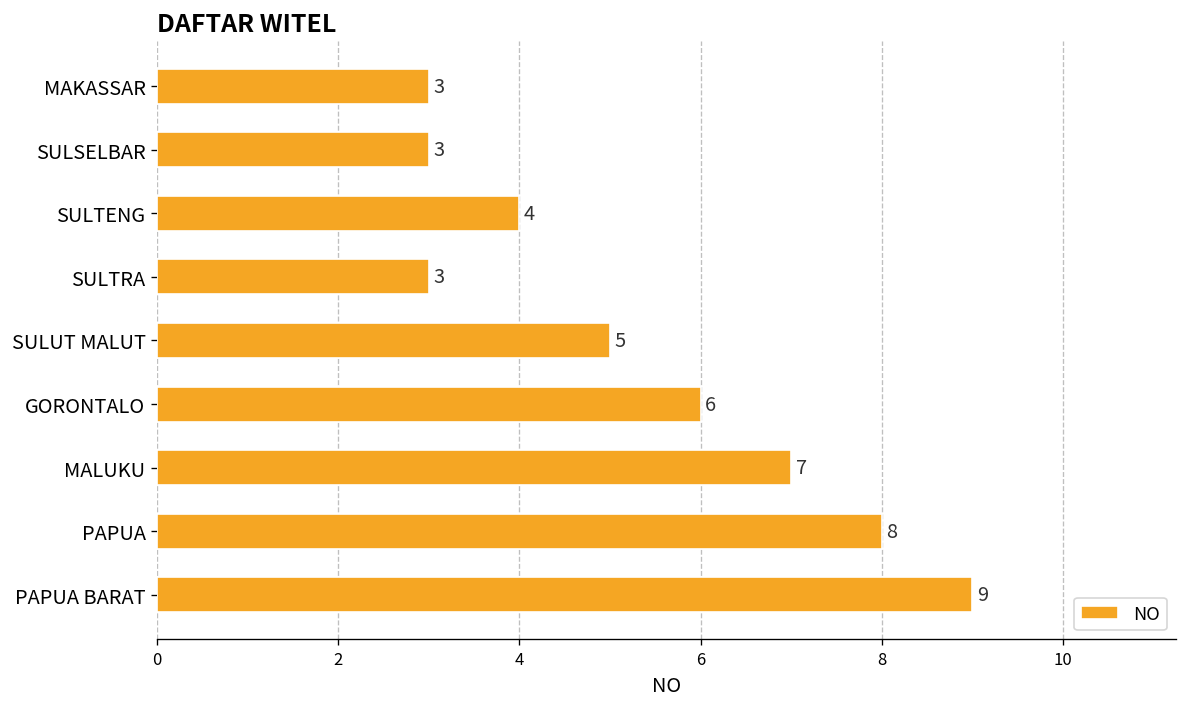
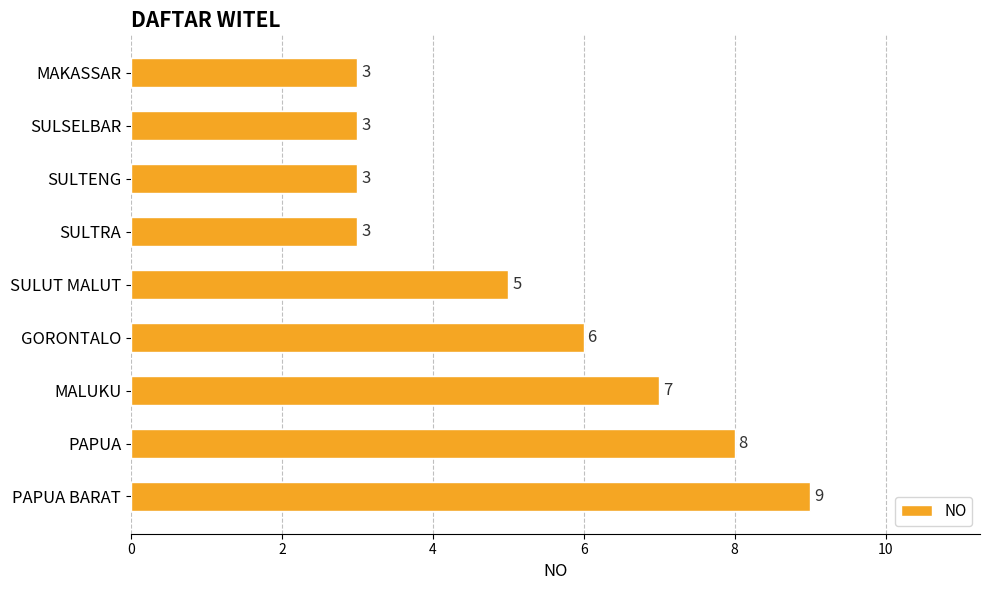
  {
    "MAKASSAR": 3,
    "SULSELBAR": 3,
-   "SULTENG": 4,
+   "SULTENG": 3,
    "SULTRA": 3,
    "SULUT MALUT": 5,
    "GORONTALO": 6,
    "MALUKU": 7,
    "PAPUA": 8,
    "PAPUA BARAT": 9
  }
